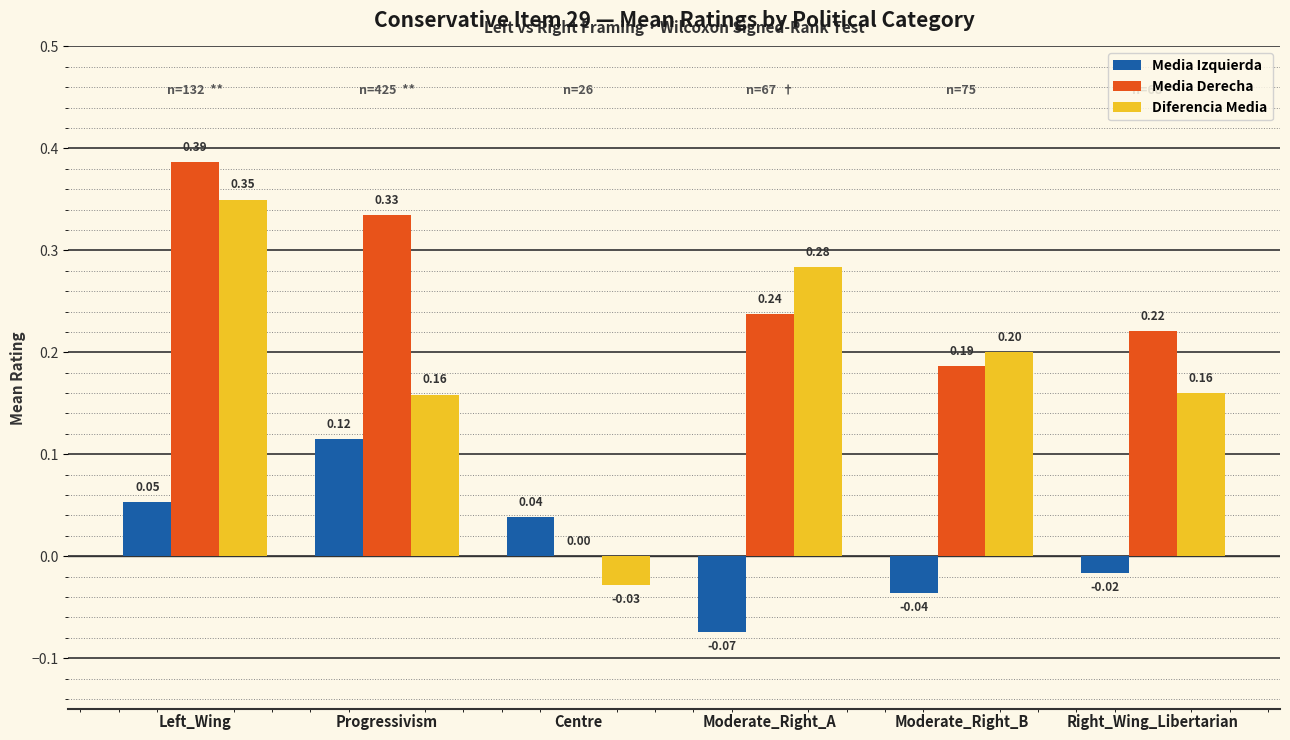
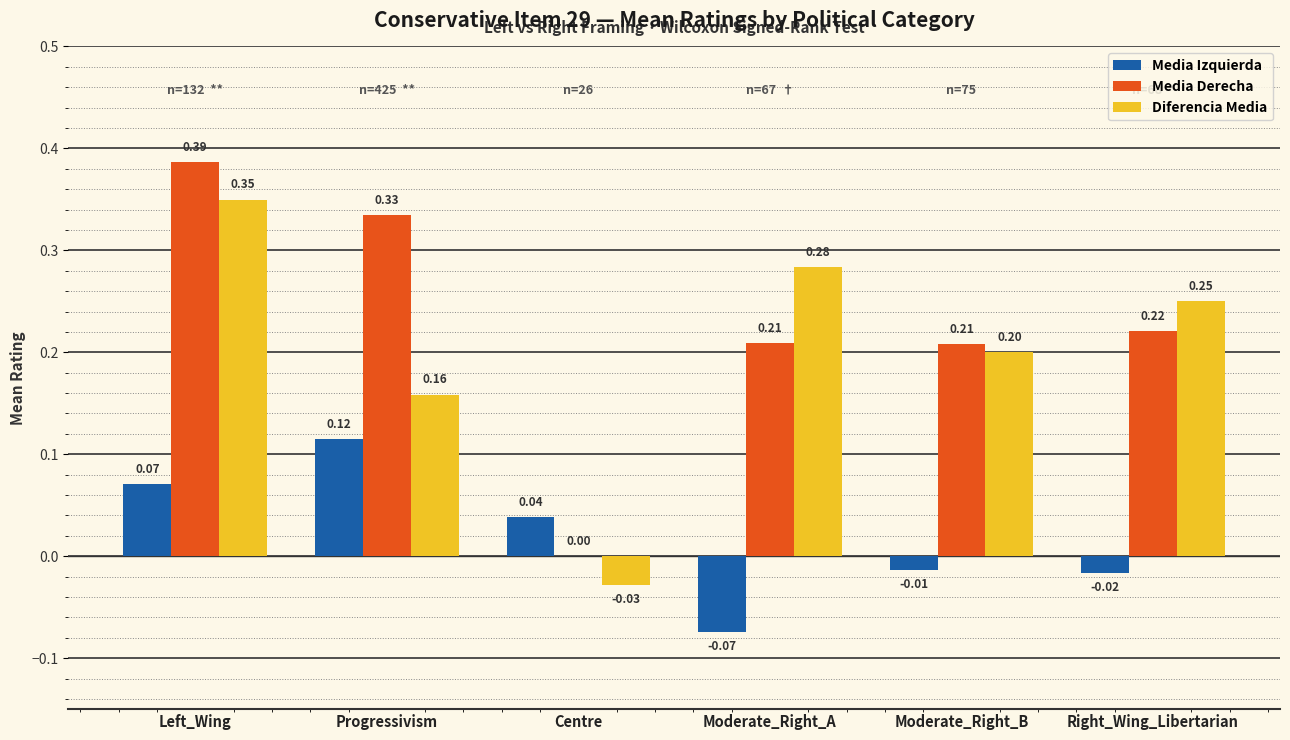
  {
    "Media Izquierda": {
-     "Left_Wing": 0.05,
+     "Left_Wing": 0.07,
      "Progressivism": 0.12,
      "Centre": 0.04,
      "Moderate_Right_A": -0.07,
-     "Moderate_Right_B": -0.04,
+     "Moderate_Right_B": -0.01,
      "Right_Wing_Libertarian": -0.02
    },
    "Media Derecha": {
      "Left_Wing": 0.39,
      "Progressivism": 0.33,
      "Centre": 0.00,
-     "Moderate_Right_A": 0.24,
-     "Moderate_Right_B": 0.19,
+     "Moderate_Right_A": 0.21,
+     "Moderate_Right_B": 0.21,
      "Right_Wing_Libertarian": 0.22
    },
    "Diferencia Media": {
      "Left_Wing": 0.35,
      "Progressivism": 0.16,
      "Centre": -0.03,
      "Moderate_Right_A": 0.28,
      "Moderate_Right_B": 0.20,
-     "Right_Wing_Libertarian": 0.16
+     "Right_Wing_Libertarian": 0.25
    }
  }
